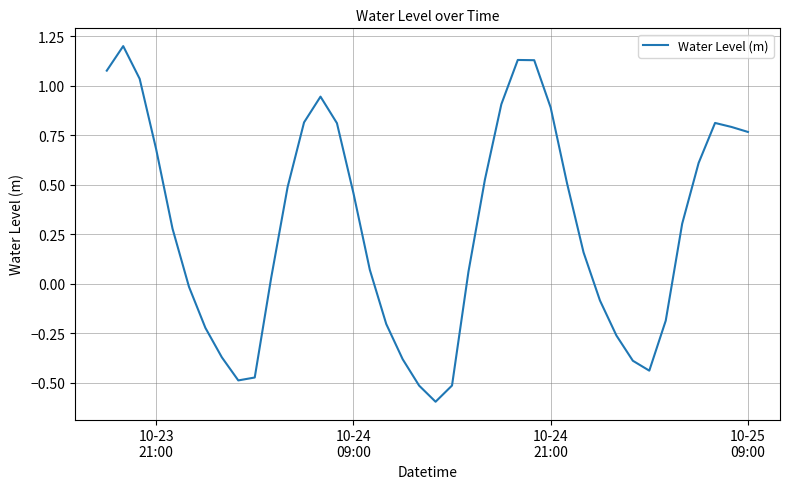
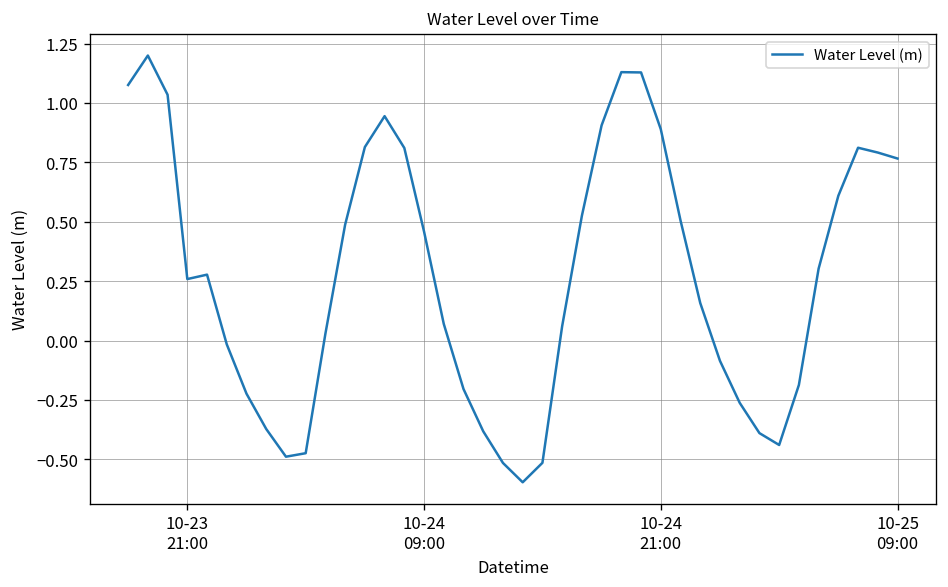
  {
-   "10-23 21:00": 0.68,
+   "10-23 21:00": 0.26,
    "10-24 09:00": 0.46,
    "10-24 21:00": 0.89,
    "10-25 09:00": 0.77
  }
